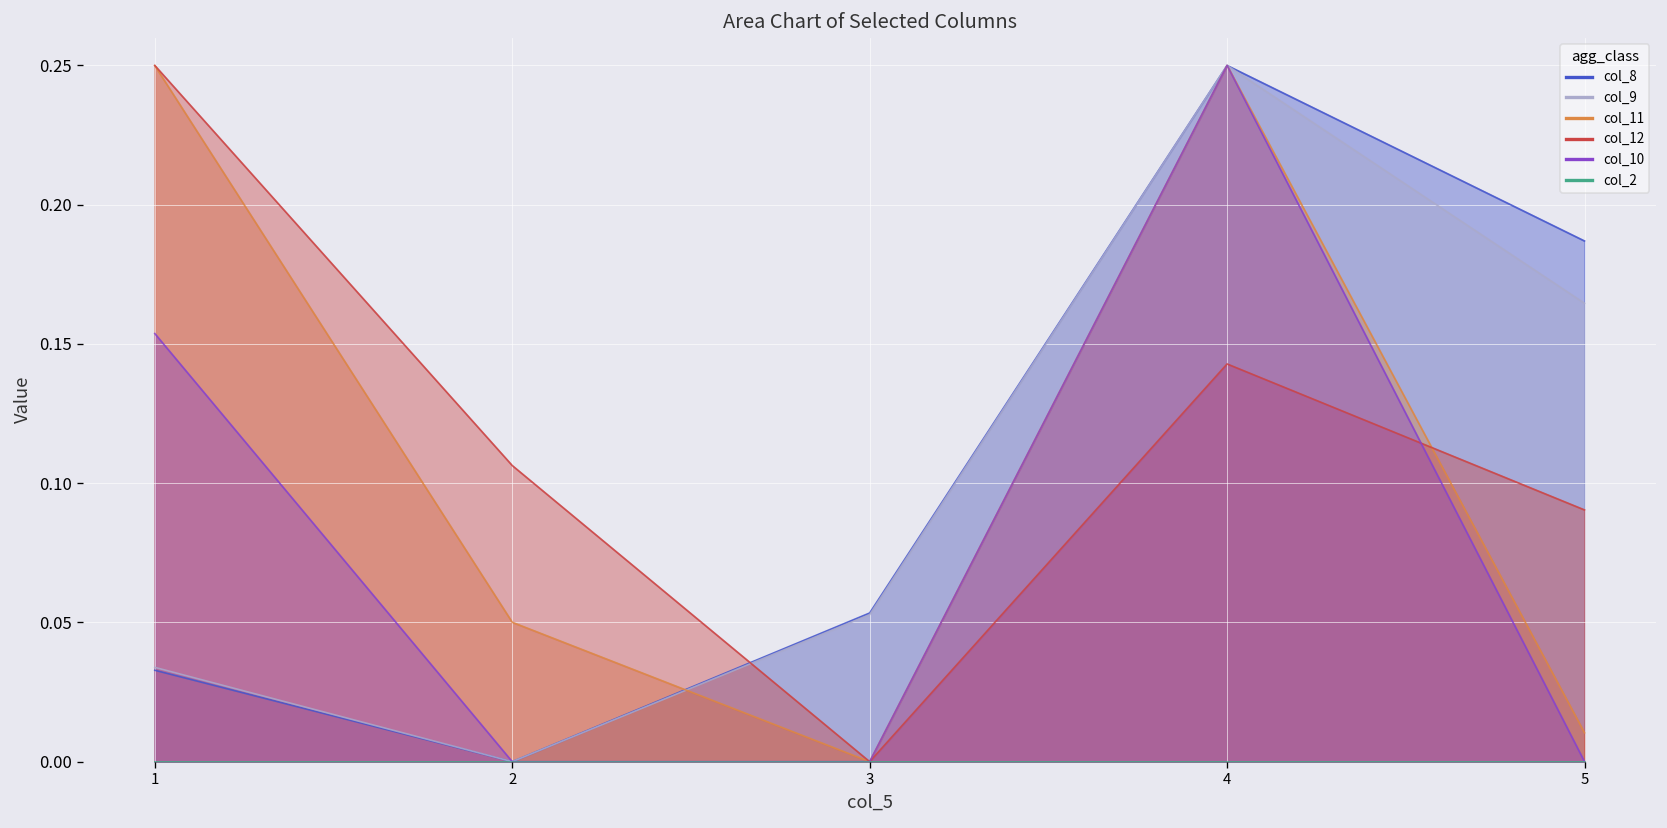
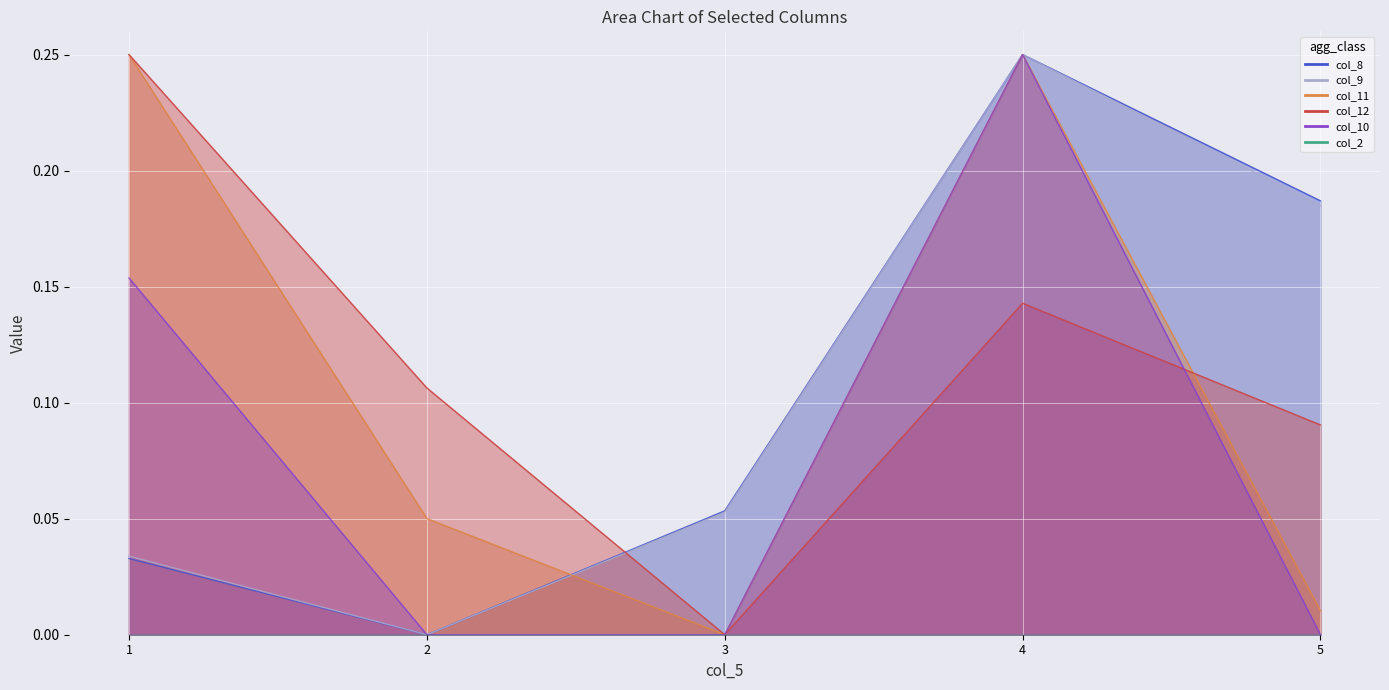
  {
    "col_9": {
-     "5": 0.165
+     "5": 0.185
    },
    "col_2": {
      "1": 0.000,
      "4": 0.000
    }
  }
